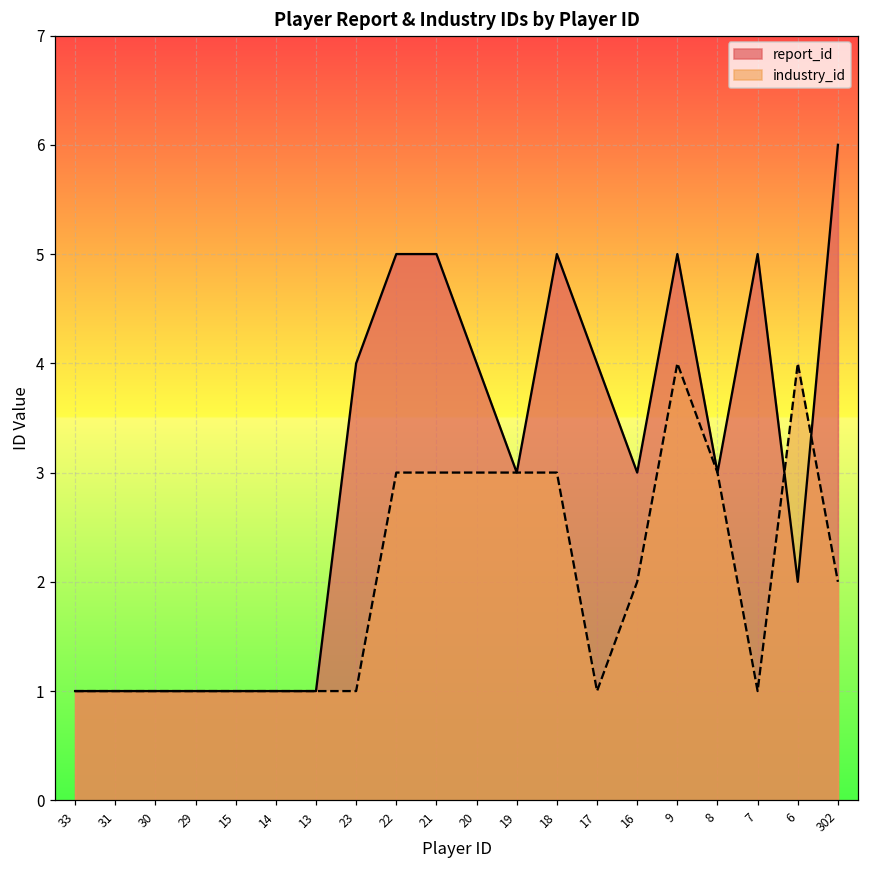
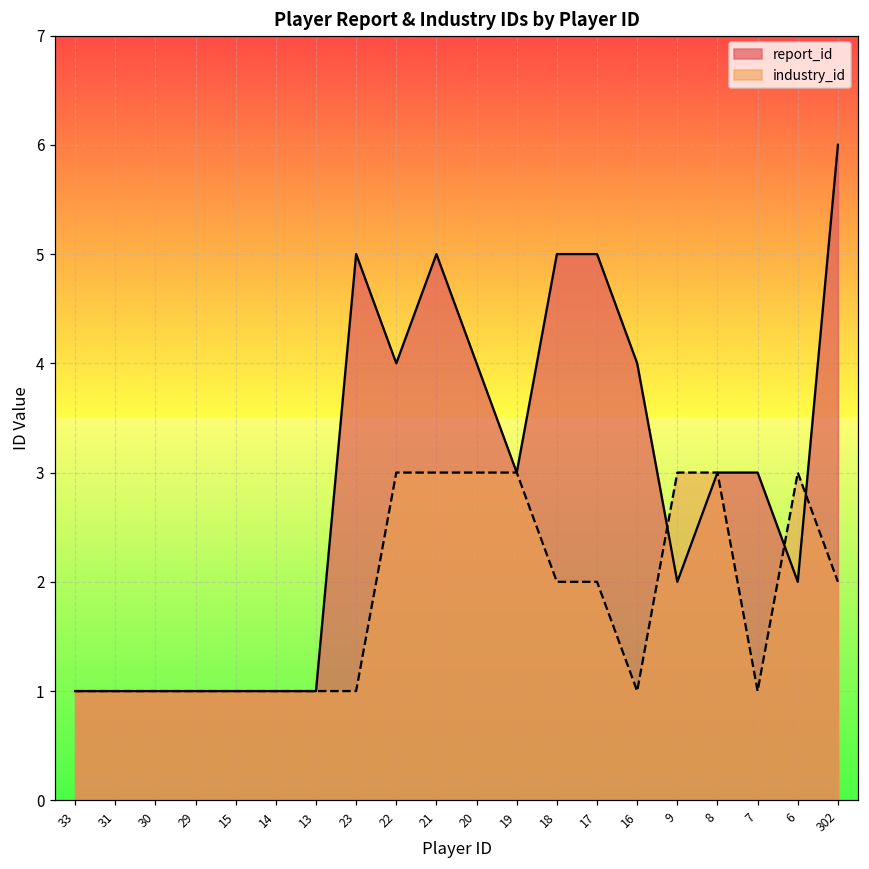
  {
    "report_id": {
-     "23": 4,
-     "22": 5,
+     "23": 5,
+     "22": 4,
      "21": 5,
      "20": 4,
      "18": 5,
-     "17": 4,
-     "16": 3,
-     "9": 5,
-     "7": 5,
+     "17": 5,
+     "16": 4,
+     "9": 2,
+     "7": 3,
      "6": 2,
      "302": 6
    },
    "industry_id": {
      "23": 1,
      "22": 3,
      "21": 3,
      "20": 3,
-     "18": 3,
-     "17": 1,
-     "16": 2,
-     "9": 4,
+     "18": 2,
+     "17": 2,
+     "16": 1,
+     "9": 3,
      "7": 1,
-     "6": 4,
+     "6": 3,
      "302": 2
    }
  }
